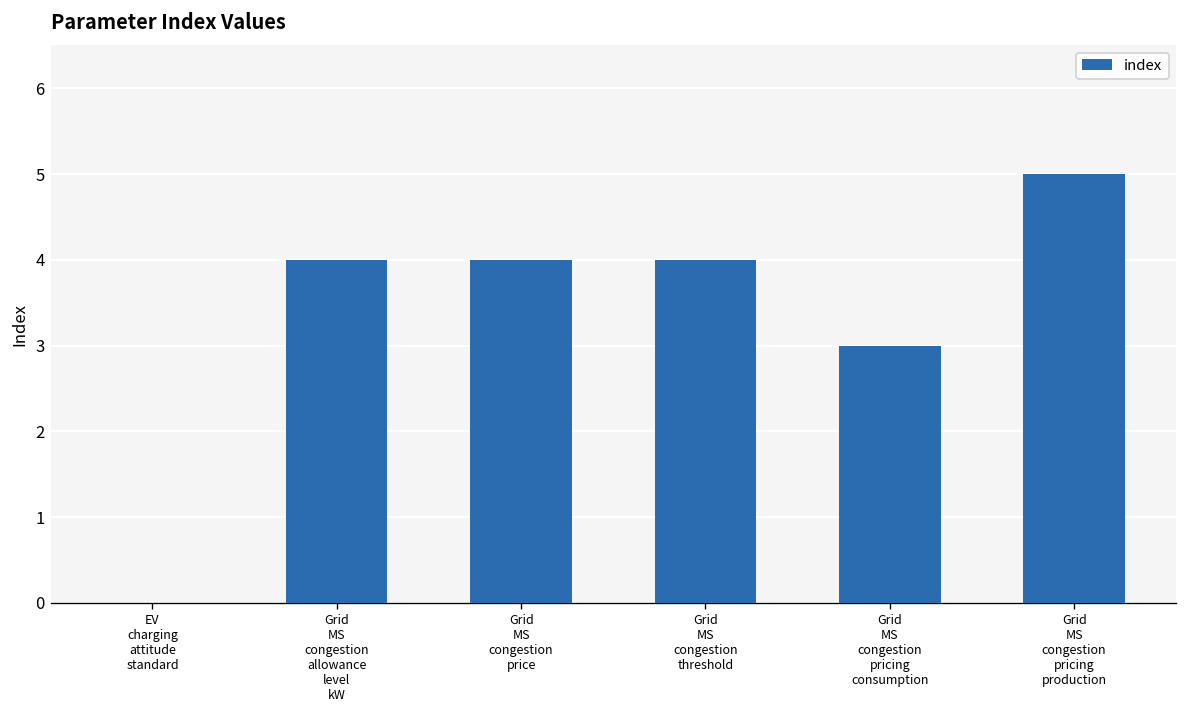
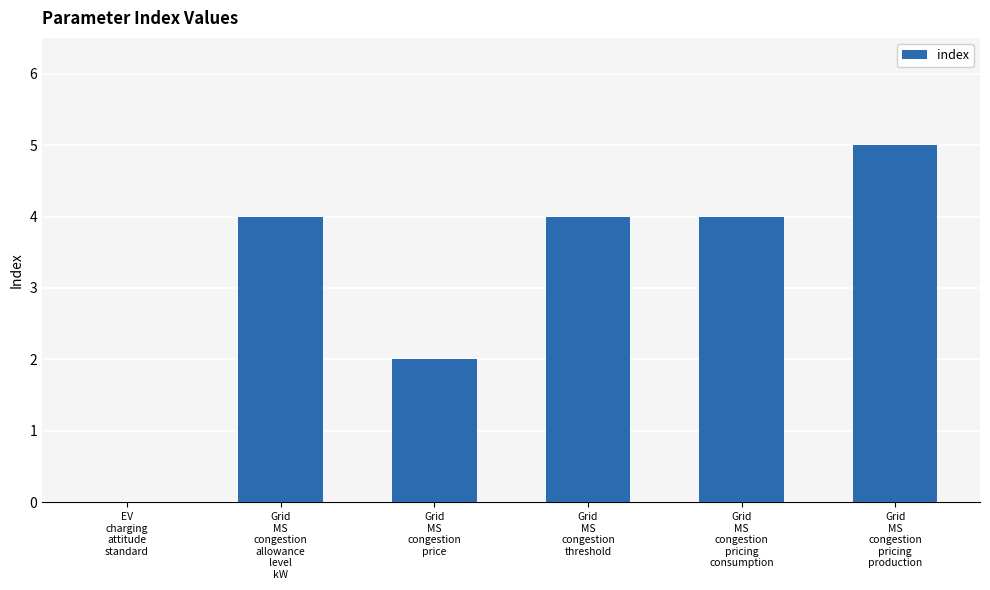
  {
    "EV charging attitude standard": 0,
    "Grid MS congestion allowance level kW": 4,
-   "Grid MS congestion price": 4,
+   "Grid MS congestion price": 2,
    "Grid MS congestion threshold": 4,
-   "Grid MS congestion pricing consumption": 3,
+   "Grid MS congestion pricing consumption": 4,
    "Grid MS congestion pricing production": 5
  }
